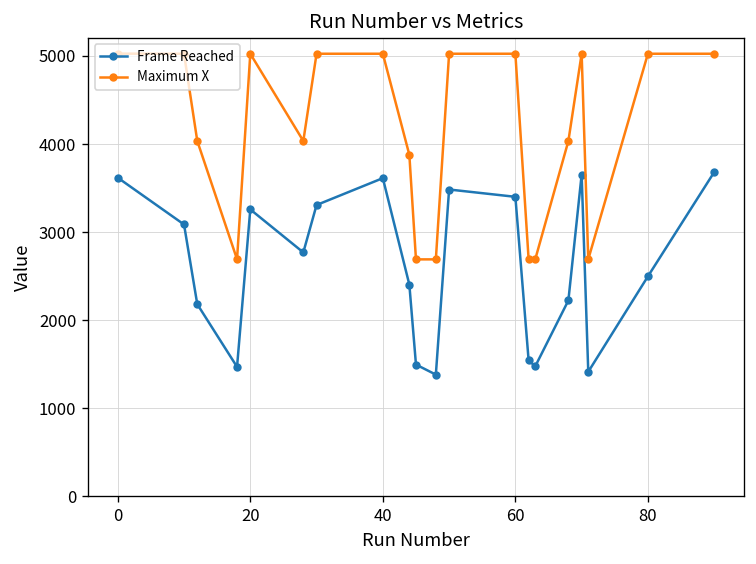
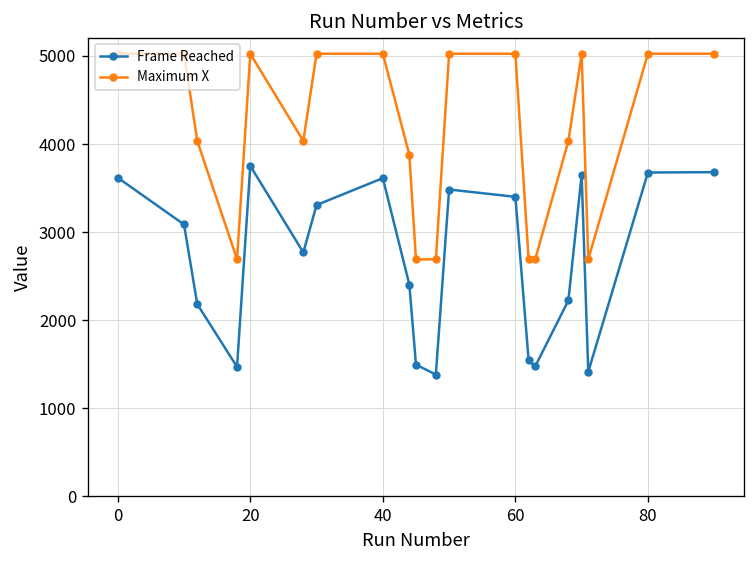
  {
    "Frame Reached": {
      "0": 3600,
-     "20": 3300,
+     "20": 3800,
      "40": 3600,
      "60": 3400,
-     "80": 2500
+     "80": 3700
    },
    "Maximum X": {
      "20": 5000,
      "40": 5000,
      "60": 5000,
      "80": 5000
    }
  }
